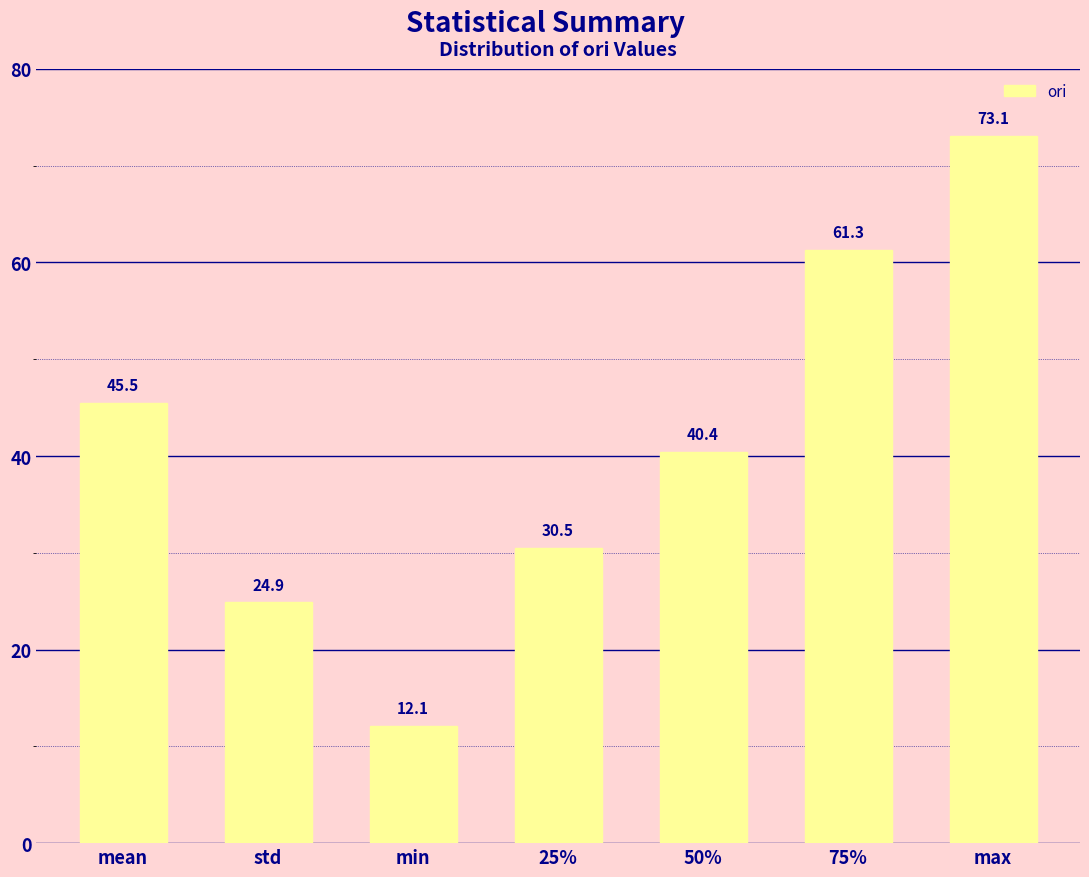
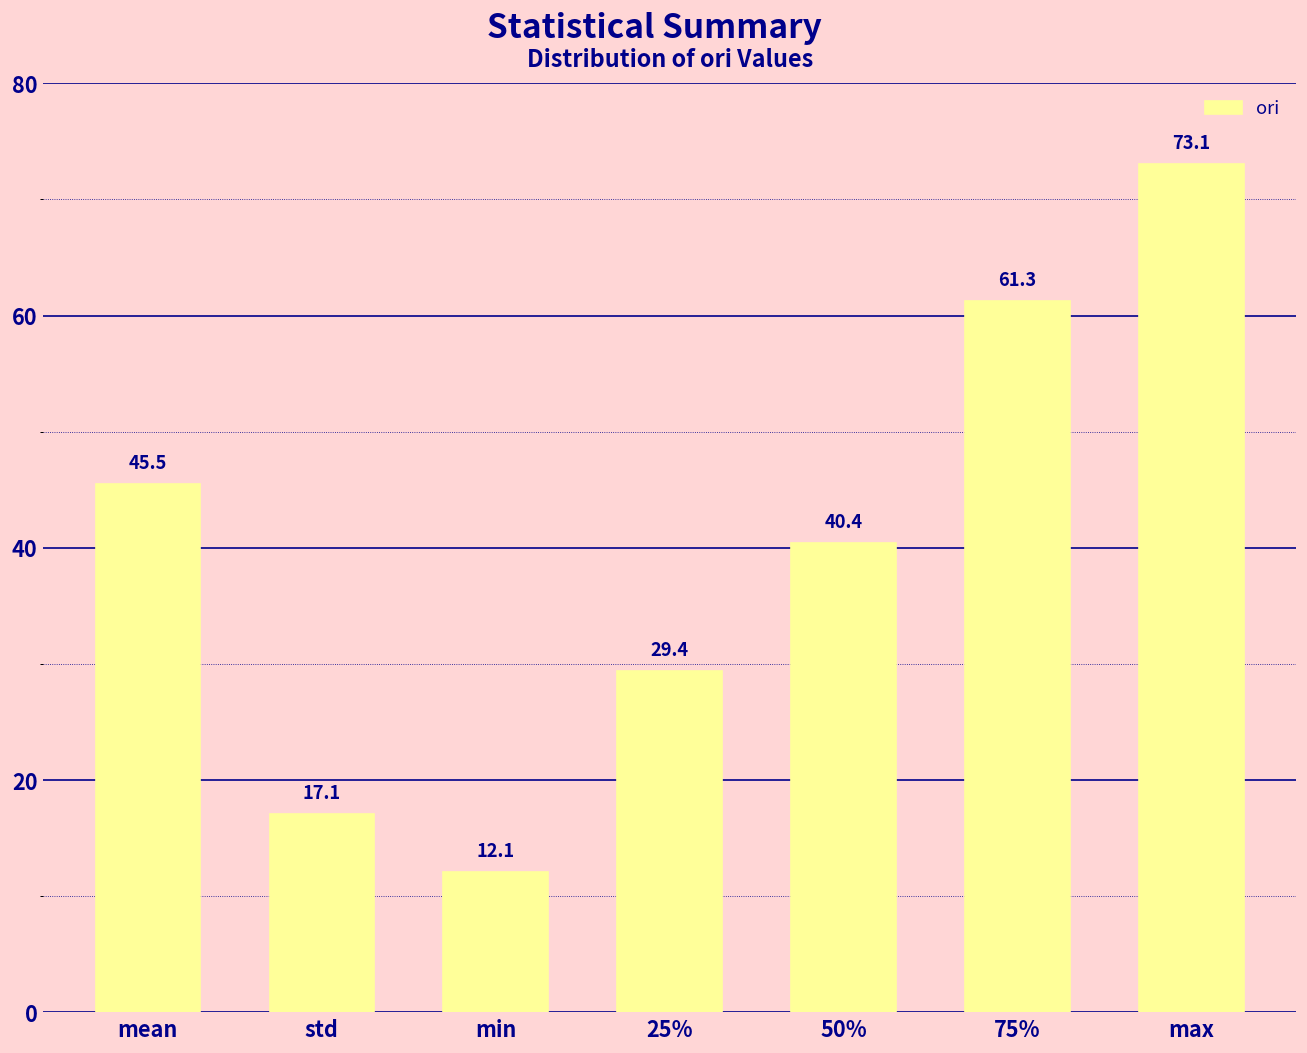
  {
    "mean": 45.5,
-   "std": 24.9,
+   "std": 17.1,
    "min": 12.1,
-   "25%": 30.5,
+   "25%": 29.4,
    "50%": 40.4,
    "75%": 61.3,
    "max": 73.1
  }
